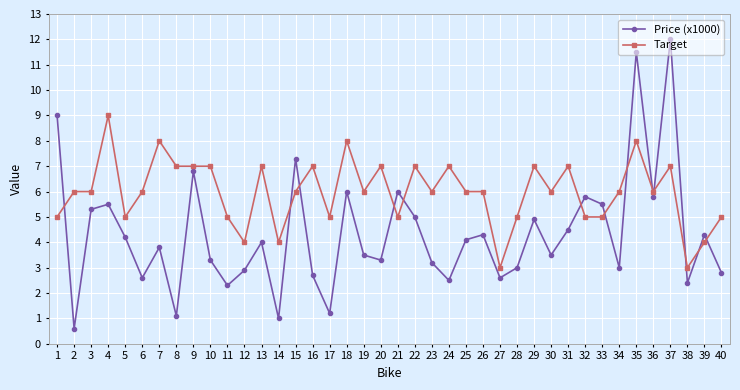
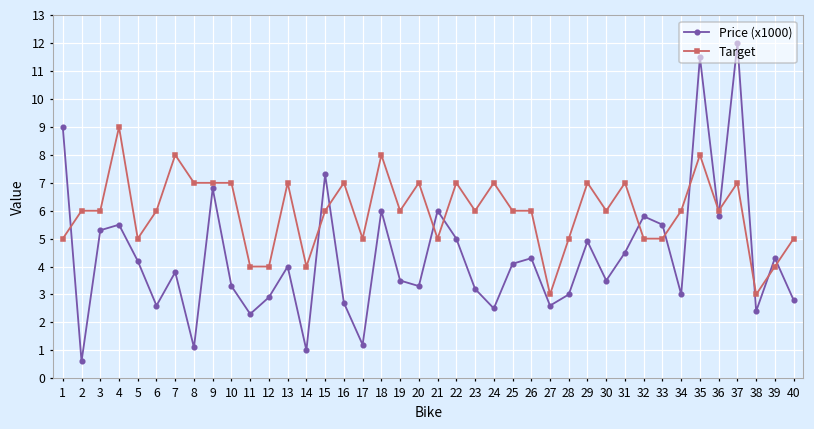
  {
    "Price (x1000)": {
      "1": 9,
      "2": 0.6,
      "3": 5.3,
      "4": 5.5,
      "5": 4.2,
      "6": 2.6,
      "7": 3.8,
      "8": 1.1,
      "9": 6.8,
      "10": 3.3,
      "11": 2.3,
      "12": 2.9,
      "13": 4,
      "14": 1,
      "15": 7.3,
      "16": 2.7,
      "17": 1.2,
      "18": 6,
      "19": 3.5,
      "20": 3.3,
      "21": 6,
      "22": 5,
      "23": 3.2,
      "24": 2.5,
      "25": 4.1,
      "26": 4.3,
      "27": 2.6,
      "28": 3,
      "29": 4.9,
      "30": 3.5,
      "31": 4.5,
      "32": 5.8,
      "33": 5.5,
      "34": 3,
      "36": 5.8,
      "38": 2.4,
      "39": 4.3,
      "40": 2.8
    },
    "Target": {
      "1": 5,
      "2": 6,
      "3": 6,
      "4": 9,
      "5": 5,
      "6": 6,
      "7": 8,
      "8": 7,
      "9": 7,
      "10": 7,
-     "11": 5,
+     "11": 4,
      "12": 4,
      "13": 7,
      "14": 4,
      "15": 6,
      "16": 7,
      "17": 5,
      "18": 8,
      "19": 6,
      "20": 7,
      "21": 5,
      "22": 7,
      "23": 6,
      "24": 7,
      "25": 6,
      "26": 6,
      "27": 3,
      "28": 5,
      "29": 7,
      "30": 6,
      "31": 7,
      "32": 5,
      "33": 5,
      "34": 6,
      "35": 8,
      "36": 6,
      "37": 7,
      "38": 3,
      "39": 4,
      "40": 5
    }
  }
